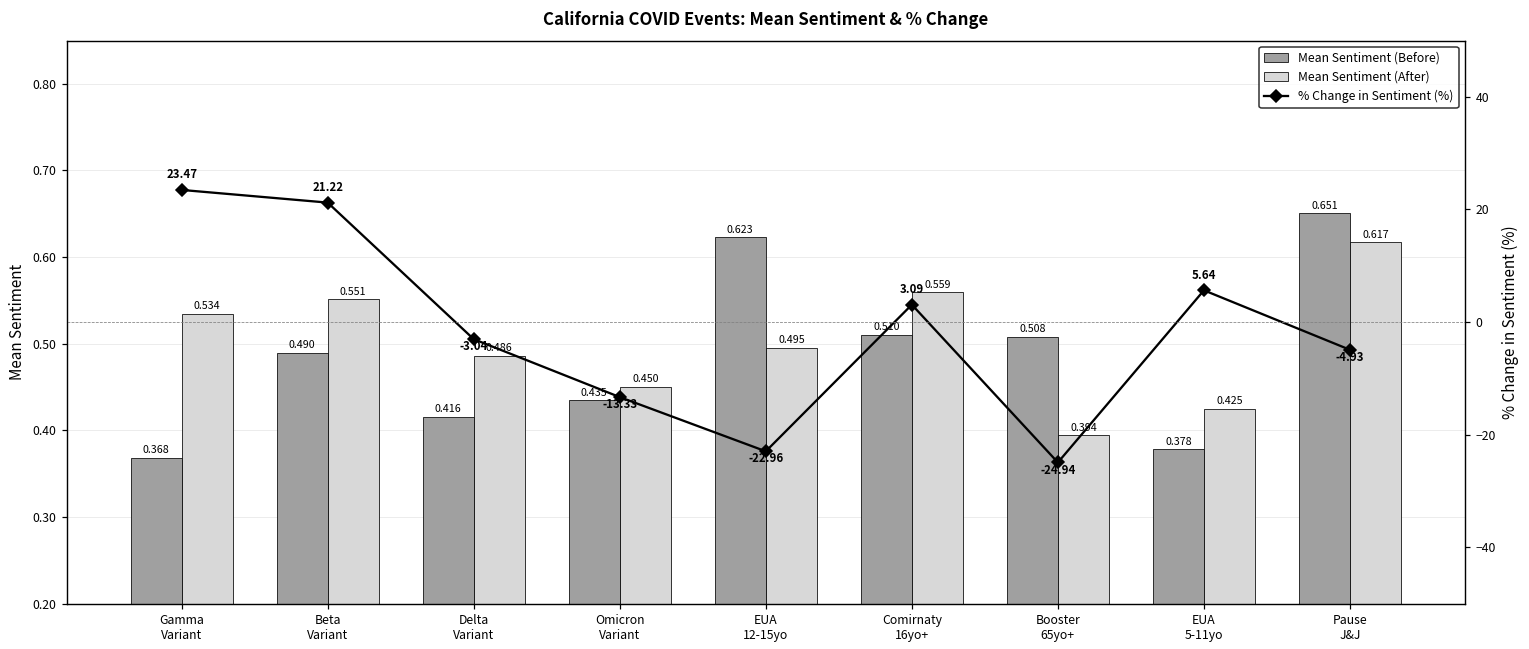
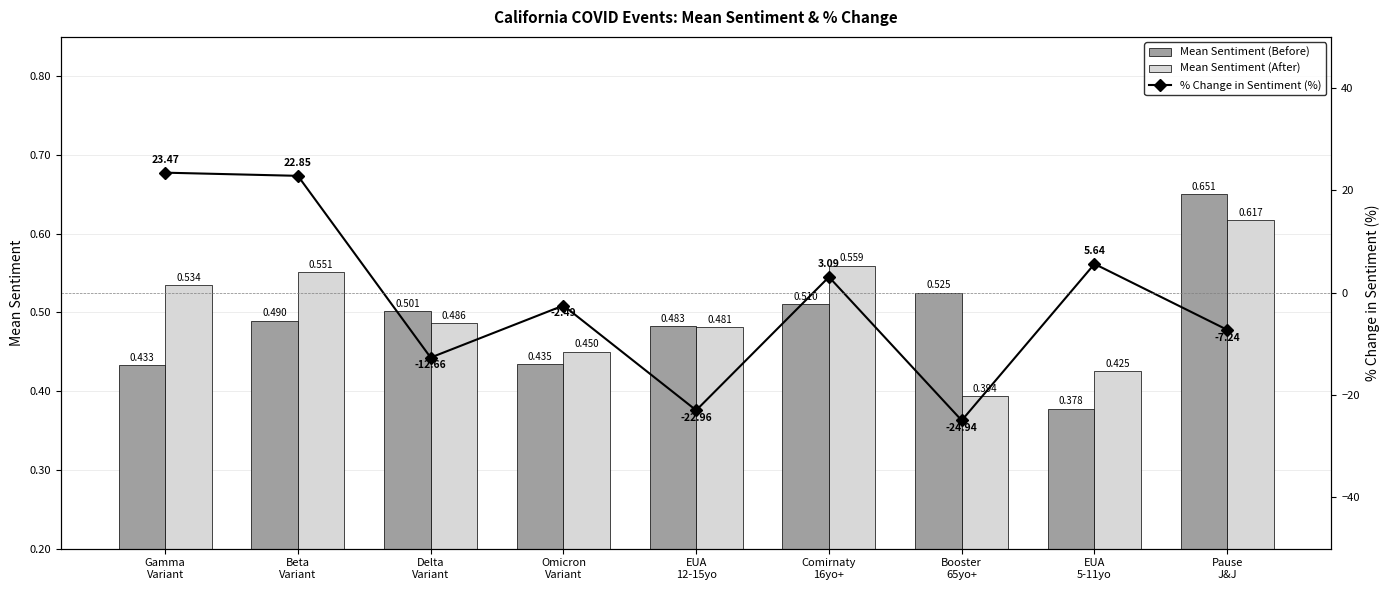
  {
    "Mean Sentiment (Before)": {
-     "Gamma Variant": 0.368,
+     "Gamma Variant": 0.433,
      "Beta Variant": 0.490,
-     "Delta Variant": 0.416,
+     "Delta Variant": 0.501,
      "Omicron Variant": 0.435,
-     "EUA 12-15yo": 0.623,
+     "EUA 12-15yo": 0.483,
      "Comirnaty 16yo+": 0.510,
-     "Booster 65yo+": 0.508,
+     "Booster 65yo+": 0.525,
      "EUA 5-11yo": 0.378,
      "Pause J&J": 0.651
    },
    "Mean Sentiment (After)": {
      "Gamma Variant": 0.534,
      "Beta Variant": 0.551,
      "Delta Variant": 0.486,
      "Omicron Variant": 0.450,
-     "EUA 12-15yo": 0.495,
+     "EUA 12-15yo": 0.481,
      "Comirnaty 16yo+": 0.559,
      "Booster 65yo+": 0.394,
      "EUA 5-11yo": 0.425,
      "Pause J&J": 0.617
    },
    "% Change in Sentiment (%)": {
      "Gamma Variant": 23.47,
-     "Beta Variant": 21.22,
-     "Delta Variant": -3.04,
-     "Omicron Variant": -13.33,
+     "Beta Variant": 22.85,
+     "Delta Variant": -12.66,
+     "Omicron Variant": -2.49,
      "EUA 12-15yo": -22.96,
      "Comirnaty 16yo+": 3.09,
      "Booster 65yo+": -24.94,
      "EUA 5-11yo": 5.64,
-     "Pause J&J": -4.93
+     "Pause J&J": -7.24
    }
  }
